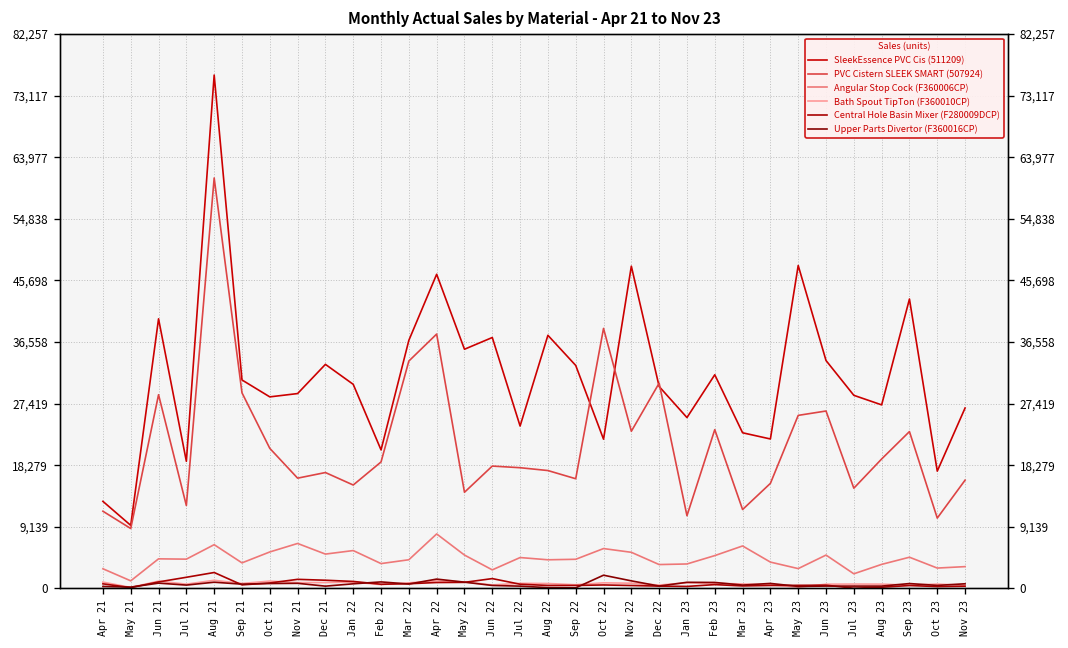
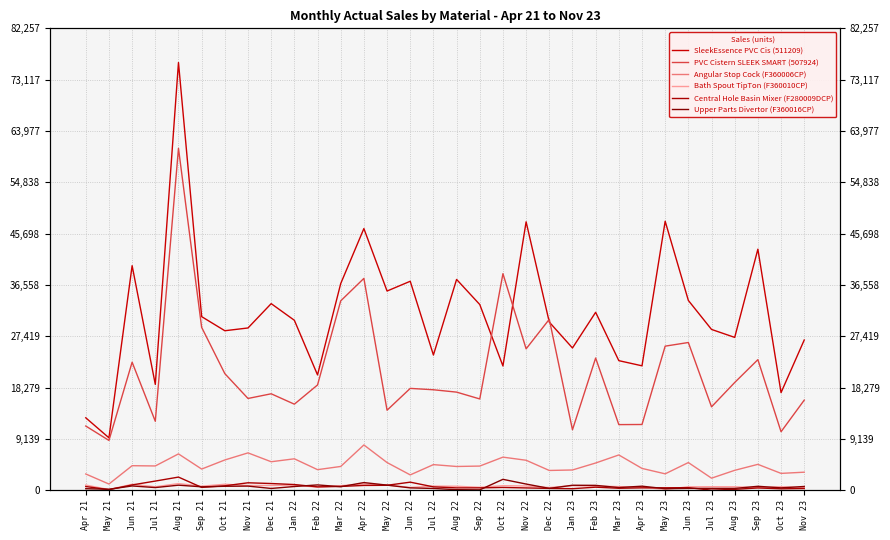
  {
    "PVC Cistern SLEEK SMART (507924)": {
      "Apr 21": "11,000",
      "May 21": "9,000",
-     "Jun 21": "29,000",
+     "Jun 21": "23,000",
      "Jul 21": "12,000",
      "Aug 21": "61,000",
      "Sep 21": "29,000",
      "Oct 21": "21,000",
      "Nov 21": "16,000",
      "Dec 21": "17,000",
      "Jan 22": "15,000",
      "Feb 22": "19,000",
      "Mar 22": "34,000",
      "Apr 22": "38,000",
      "May 22": "14,000",
      "Jun 22": "18,000",
      "Jul 22": "18,000",
      "Aug 22": "17,000",
      "Sep 22": "16,000",
      "Oct 22": "39,000",
-     "Nov 22": "23,000",
+     "Nov 22": "25,000",
      "Dec 22": "30,000",
      "Jan 23": "11,000",
      "Feb 23": "24,000",
      "Mar 23": "12,000",
-     "Apr 23": "16,000",
+     "Apr 23": "12,000",
      "May 23": "26,000",
      "Jun 23": "26,000",
      "Jul 23": "15,000",
      "Aug 23": "19,000",
      "Sep 23": "23,000",
      "Oct 23": "10,000",
      "Nov 23": "16,000"
    }
  }
